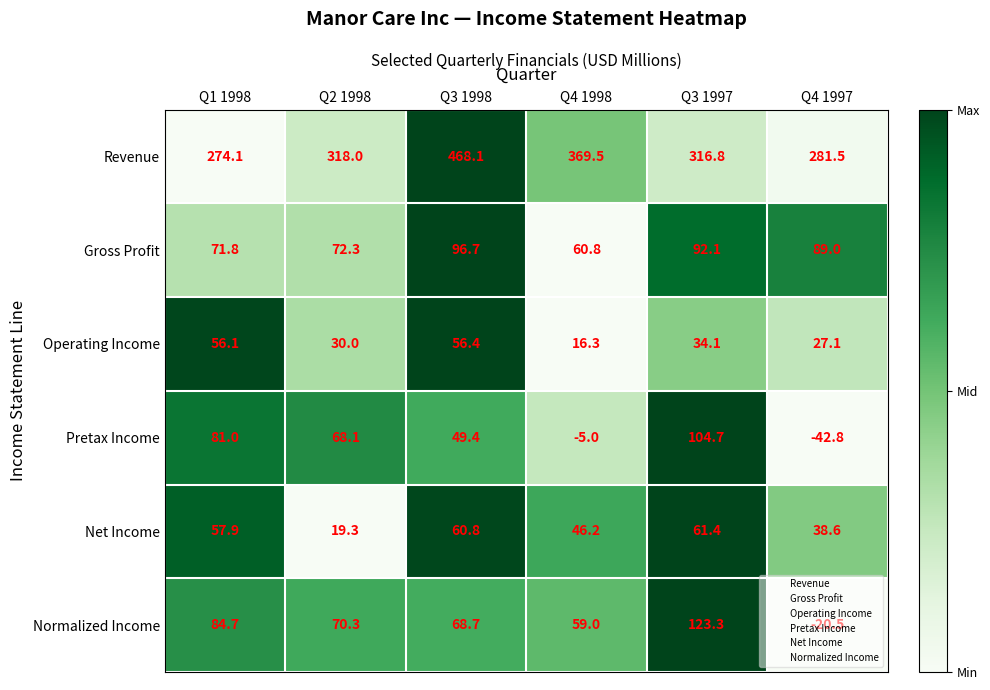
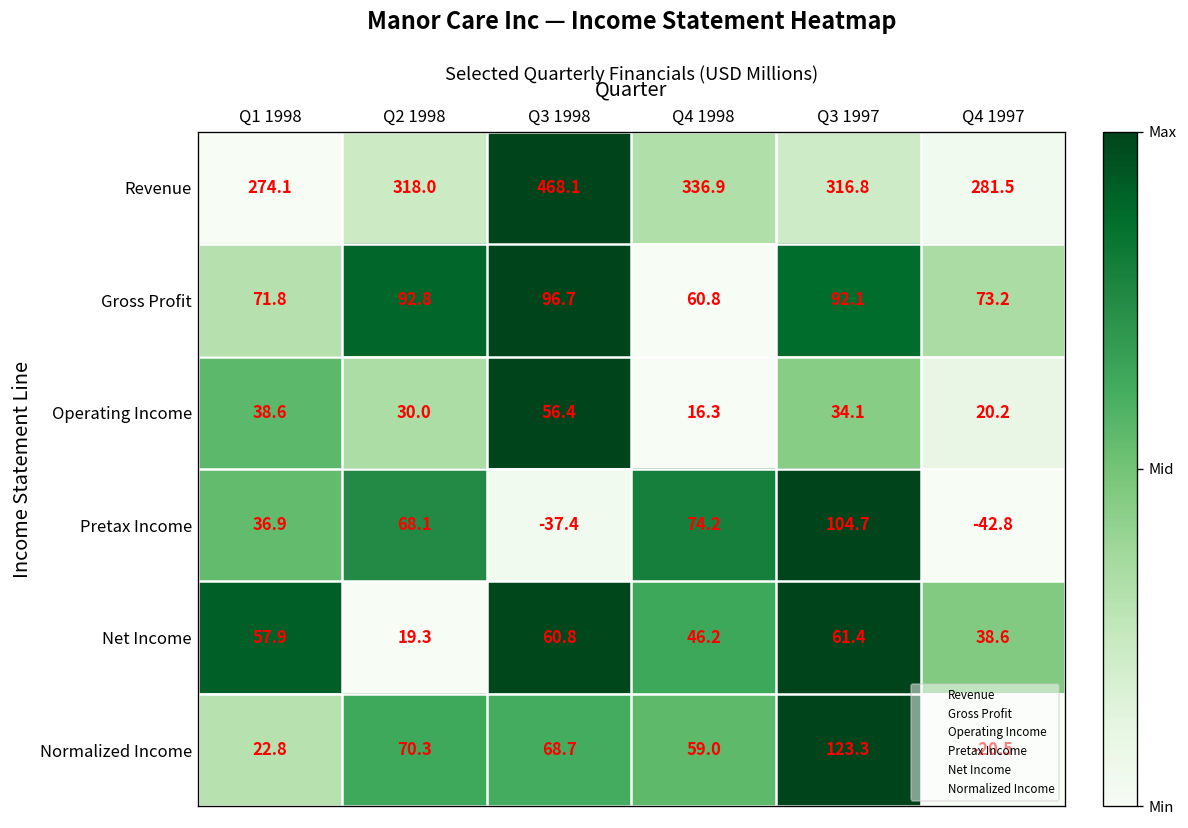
  {
    "Revenue": {
      "Q1 1998": 274.1,
      "Q2 1998": 318.0,
      "Q3 1998": 468.1,
-     "Q4 1998": 369.5,
+     "Q4 1998": 336.9,
      "Q3 1997": 316.8,
      "Q4 1997": 281.5
    },
    "Gross Profit": {
      "Q1 1998": 71.8,
-     "Q2 1998": 72.3,
+     "Q2 1998": 92.8,
      "Q3 1998": 96.7,
      "Q4 1998": 60.8,
      "Q3 1997": 92.1,
-     "Q4 1997": 89.0
+     "Q4 1997": 73.2
    },
    "Operating Income": {
-     "Q1 1998": 56.1,
+     "Q1 1998": 38.6,
      "Q2 1998": 30.0,
      "Q3 1998": 56.4,
      "Q4 1998": 16.3,
      "Q3 1997": 34.1,
-     "Q4 1997": 27.1
+     "Q4 1997": 20.2
    },
    "Pretax Income": {
-     "Q1 1998": 81.0,
+     "Q1 1998": 36.9,
      "Q2 1998": 68.1,
-     "Q3 1998": 49.4,
-     "Q4 1998": -5.0,
+     "Q3 1998": -37.4,
+     "Q4 1998": 74.2,
      "Q3 1997": 104.7,
      "Q4 1997": -42.8
    },
    "Net Income": {
      "Q1 1998": 57.9,
      "Q2 1998": 19.3,
      "Q3 1998": 60.8,
      "Q4 1998": 46.2,
      "Q3 1997": 61.4,
      "Q4 1997": 38.6
    },
    "Normalized Income": {
-     "Q1 1998": 84.7,
+     "Q1 1998": 22.8,
      "Q2 1998": 70.3,
      "Q3 1998": 68.7,
      "Q4 1998": 59.0,
      "Q3 1997": 123.3
    }
  }
